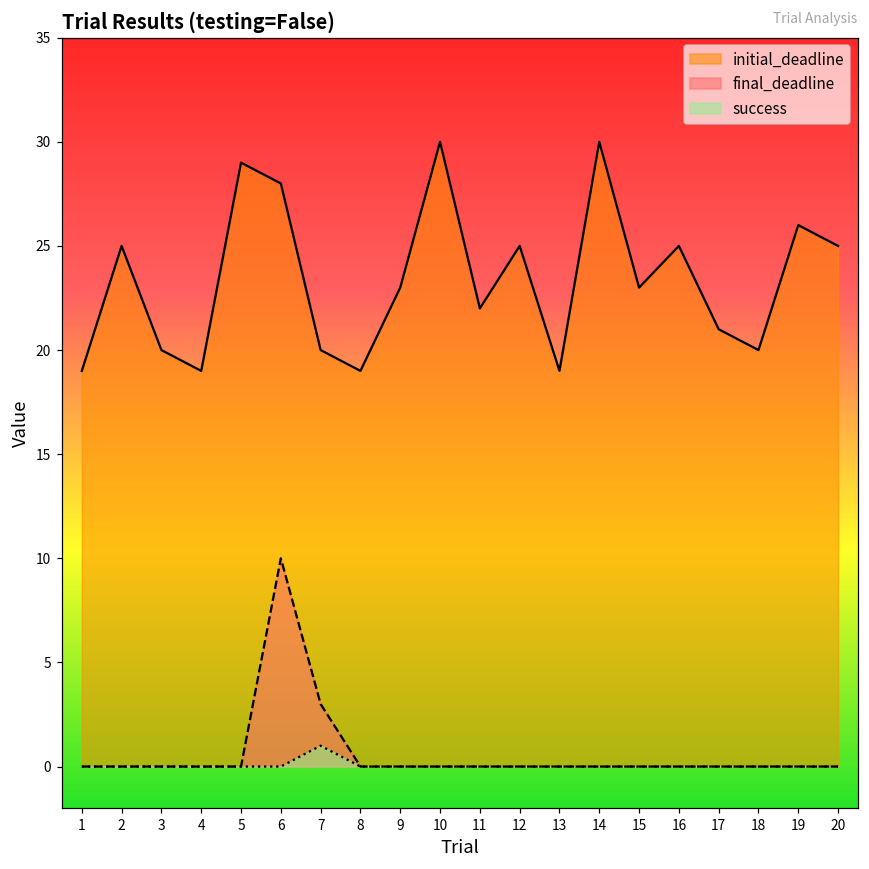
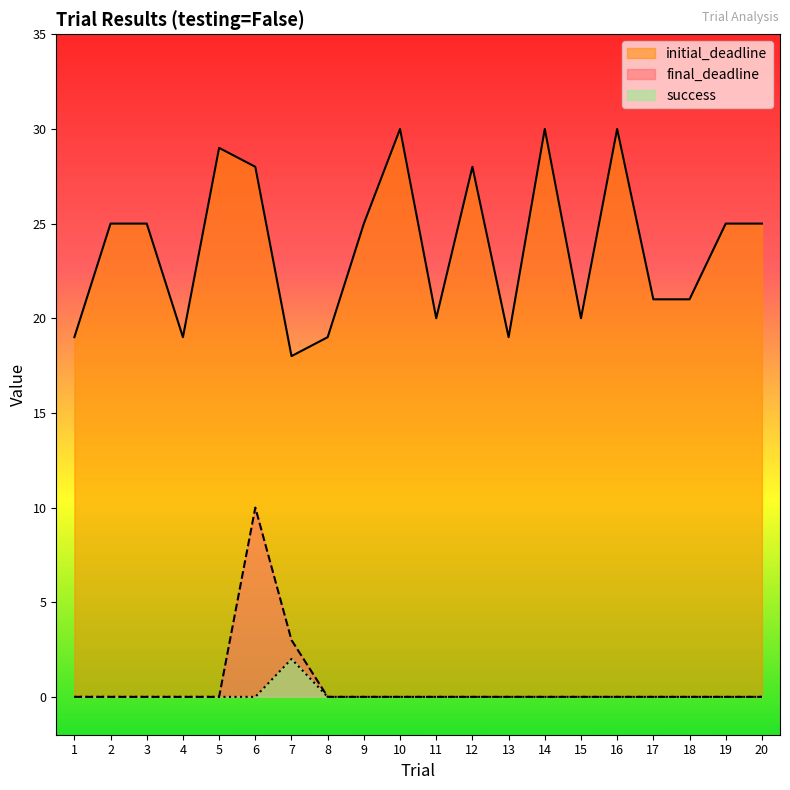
  {
    "initial_deadline": {
      "1": 19,
      "2": 25,
-     "3": 20,
+     "3": 25,
      "4": 19,
      "5": 29,
      "6": 28,
-     "7": 20,
+     "7": 18,
      "8": 19,
-     "9": 23,
+     "9": 25,
      "10": 30,
-     "11": 22,
-     "12": 25,
+     "11": 20,
+     "12": 28,
      "13": 19,
      "14": 30,
-     "15": 23,
-     "16": 25,
+     "15": 20,
+     "16": 30,
      "17": 21,
-     "18": 20,
-     "19": 26,
+     "18": 21,
+     "19": 25,
      "20": 25
    },
    "final_deadline": {
      "6": 10,
      "7": 3
    },
    "success": {
      "6": 0,
-     "7": 1
+     "7": 2
    }
  }
